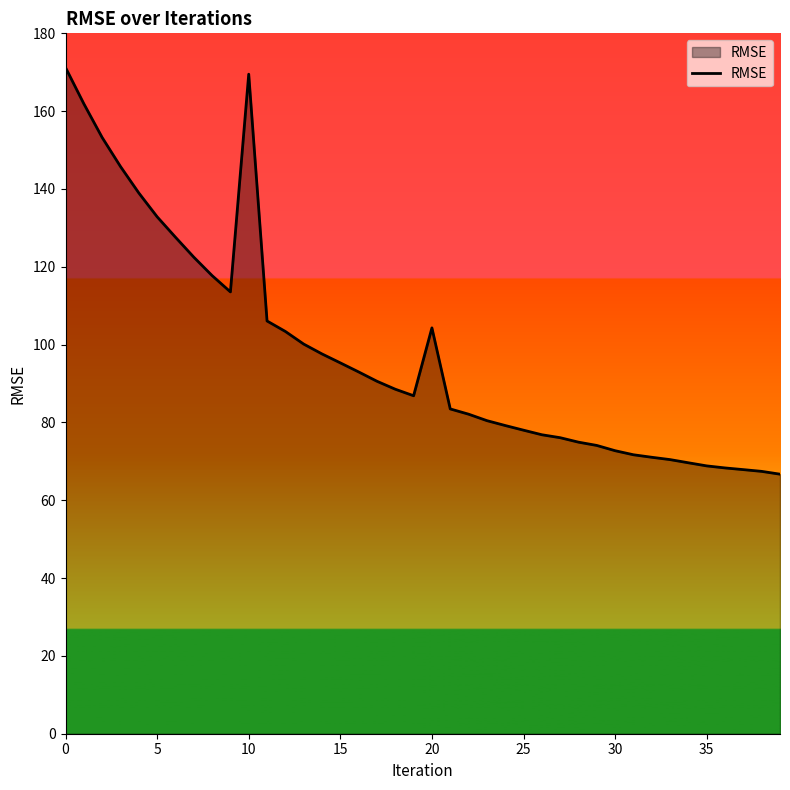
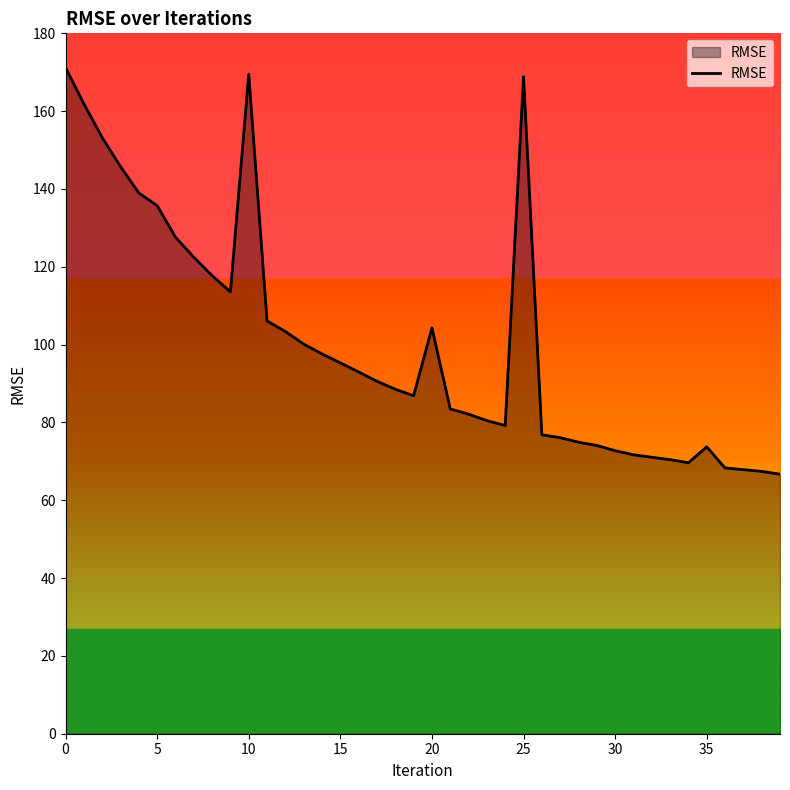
  {
    "0": 171,
-   "5": 133,
+   "5": 136,
    "10": 169,
    "15": 95,
    "20": 104,
-   "25": 78,
+   "25": 169,
    "30": 73,
-   "35": 69
+   "35": 74
  }
